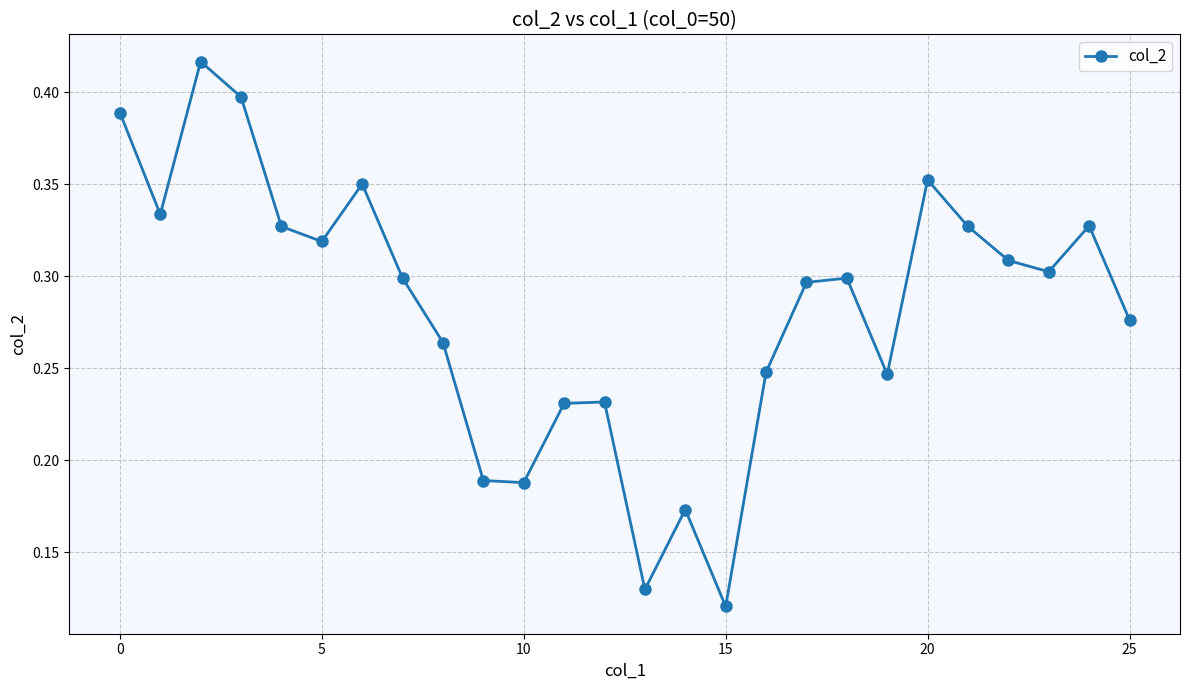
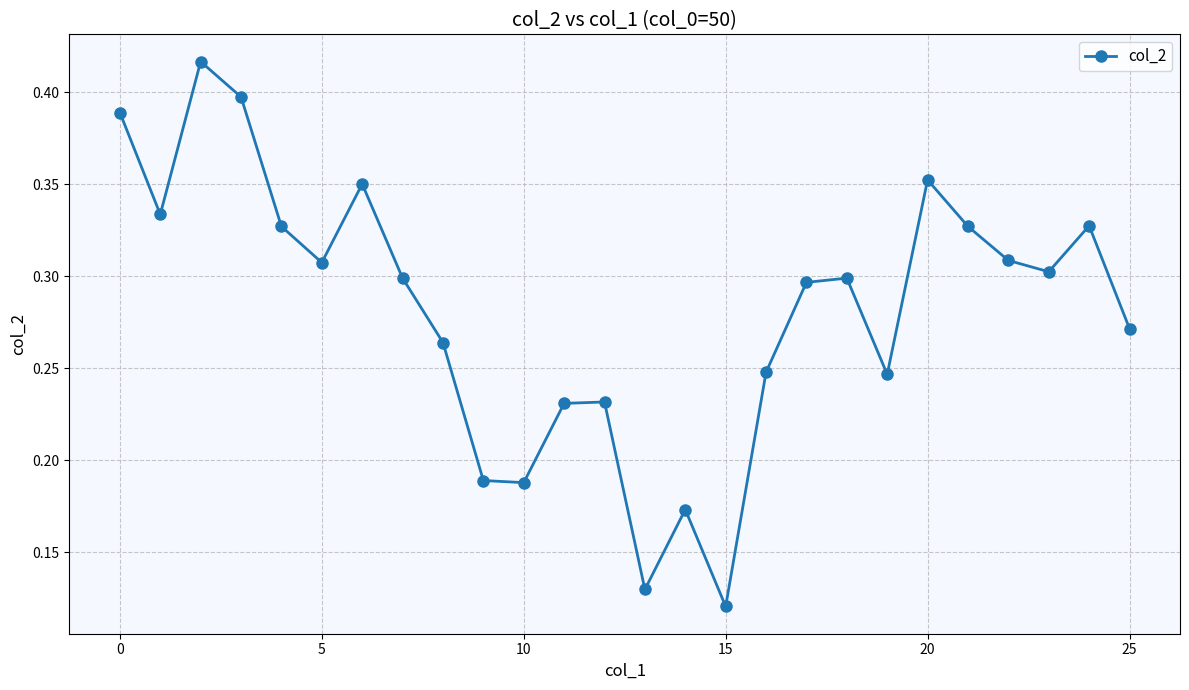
  {
    "0": 0.389,
-   "5": 0.319,
+   "5": 0.307,
    "10": 0.188,
    "15": 0.120,
    "20": 0.352,
-   "25": 0.276
+   "25": 0.271
  }
